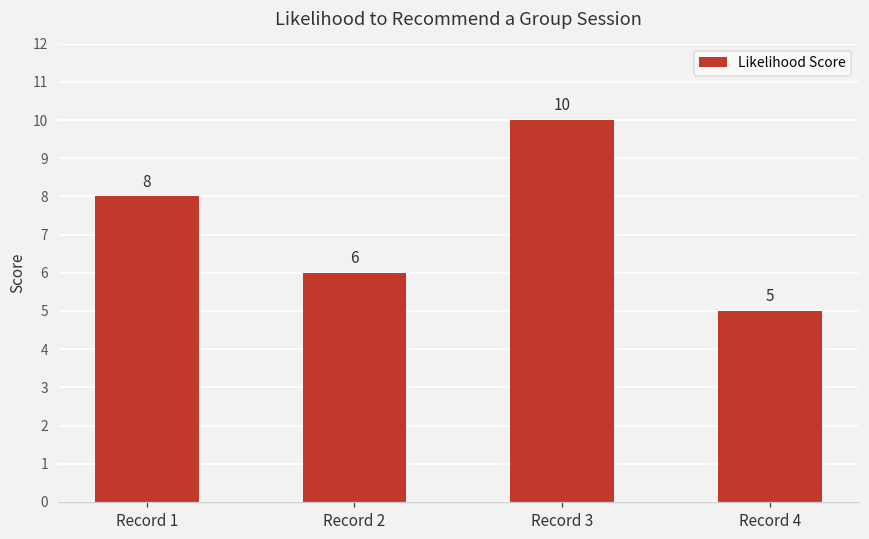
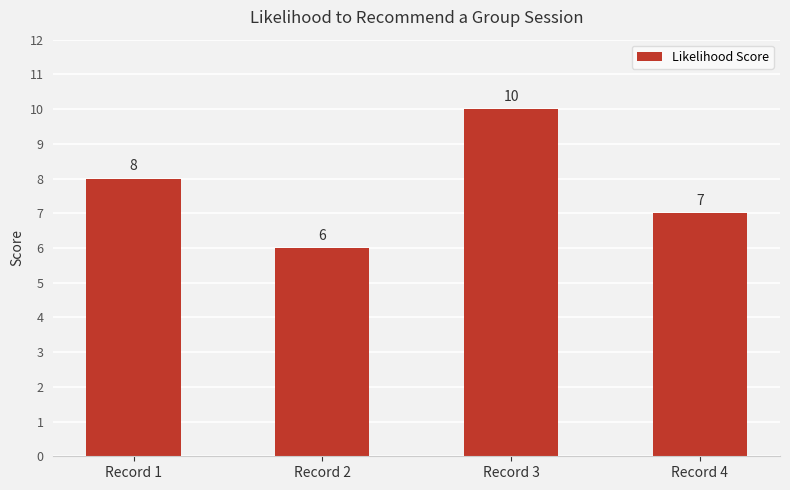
  {
    "Record 1": 8,
    "Record 2": 6,
    "Record 3": 10,
-   "Record 4": 5
+   "Record 4": 7
  }
